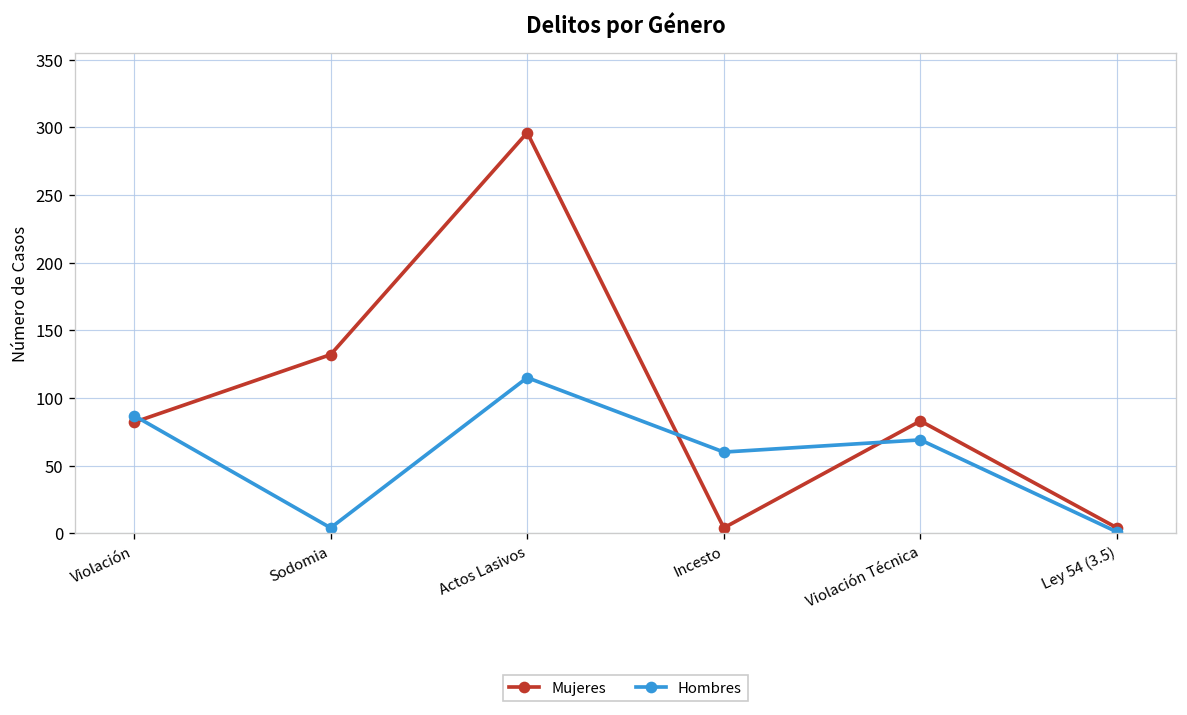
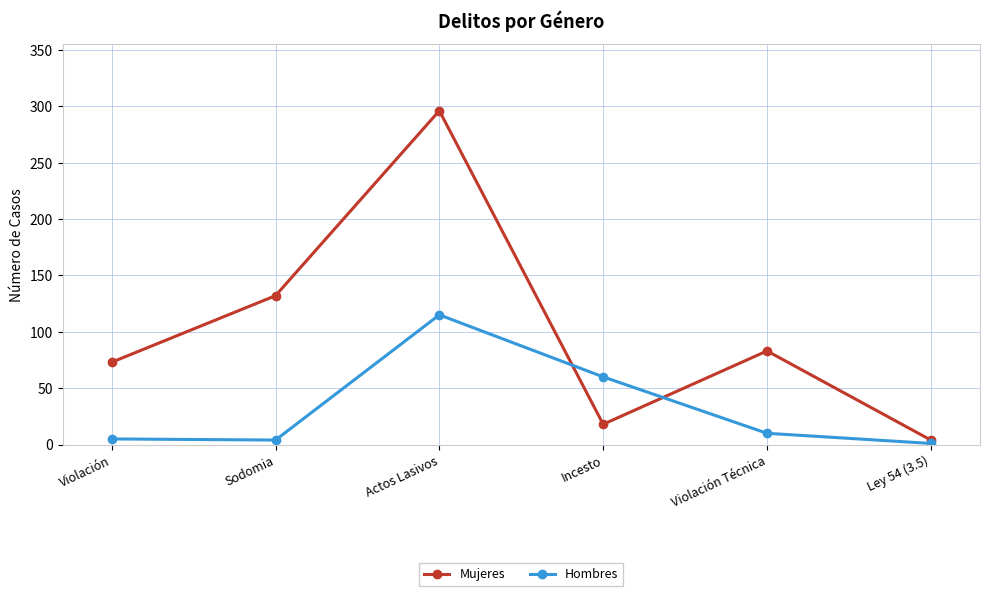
  {
    "Mujeres": {
-     "Violación": 82,
+     "Violación": 73,
      "Sodomia": 132,
      "Actos Lasivos": 296,
-     "Incesto": 4,
+     "Incesto": 18,
      "Violación Técnica": 83,
      "Ley 54 (3.5)": 4
    },
    "Hombres": {
-     "Violación": 87,
+     "Violación": 5,
      "Sodomia": 4,
      "Actos Lasivos": 115,
      "Incesto": 60,
-     "Violación Técnica": 69,
+     "Violación Técnica": 10,
      "Ley 54 (3.5)": 1
    }
  }
